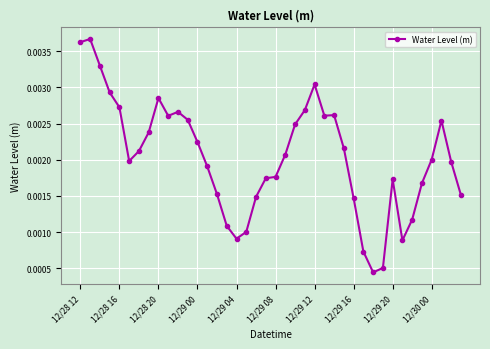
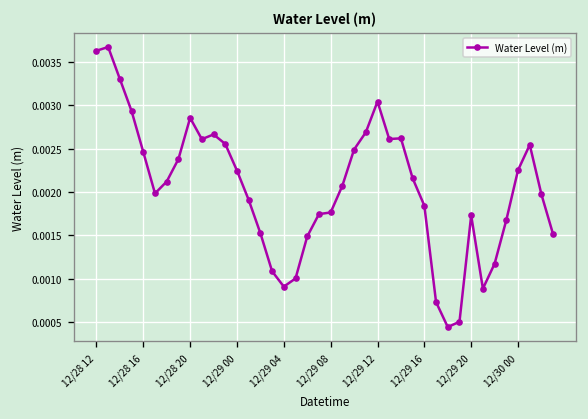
  {
    "12/28 12": 0.0036,
-   "12/28 16": 0.0027,
+   "12/28 16": 0.0025,
    "12/28 20": 0.0029,
    "12/29 00": 0.0022,
    "12/29 04": 0.0009,
    "12/29 08": 0.0018,
    "12/29 12": 0.0030,
-   "12/29 16": 0.0015,
+   "12/29 16": 0.0018,
    "12/29 20": 0.0017,
-   "12/30 00": 0.0020
+   "12/30 00": 0.0023
  }
